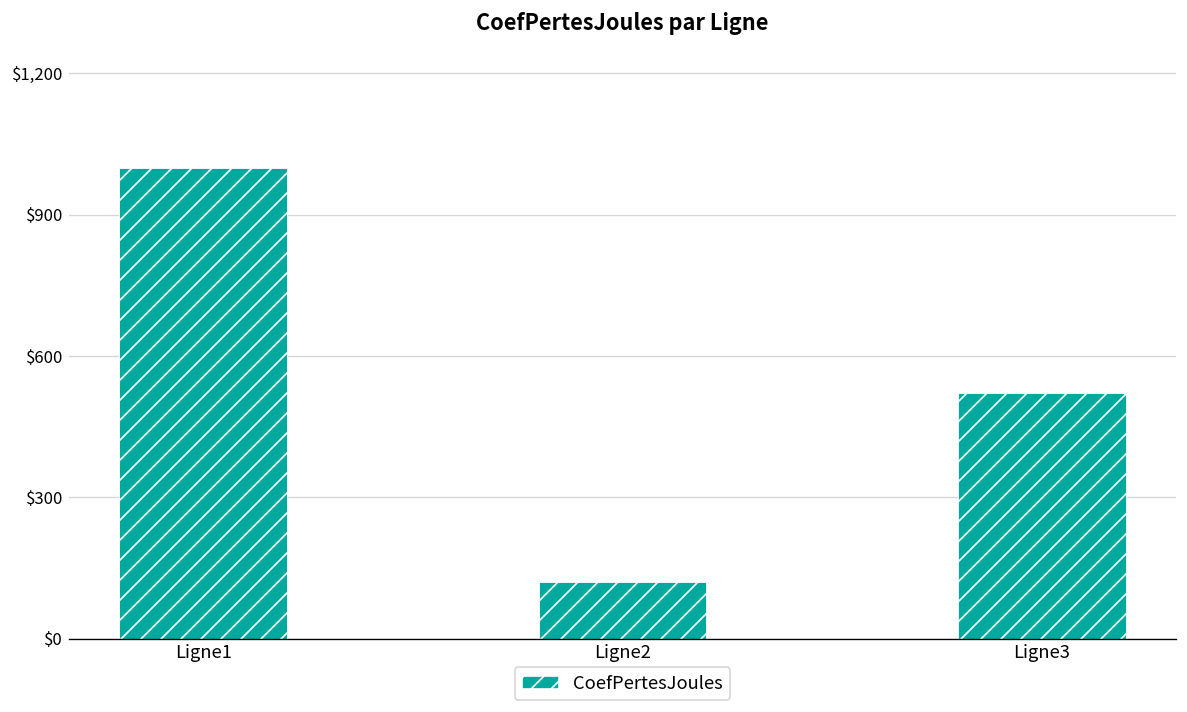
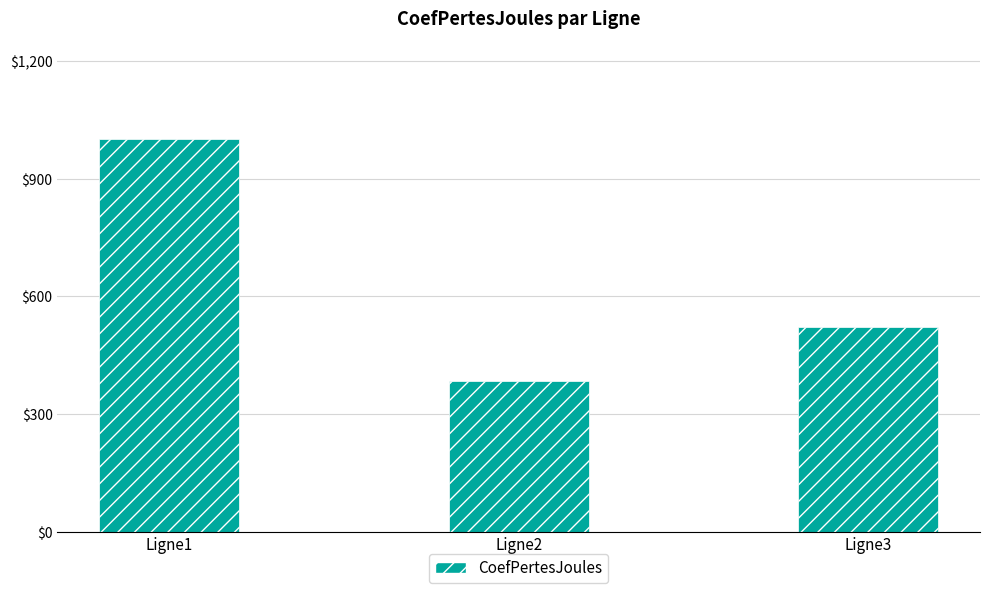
  {
    "Ligne1": "$1,000",
-   "Ligne2": "$120",
+   "Ligne2": "$380",
    "Ligne3": "$520"
  }
